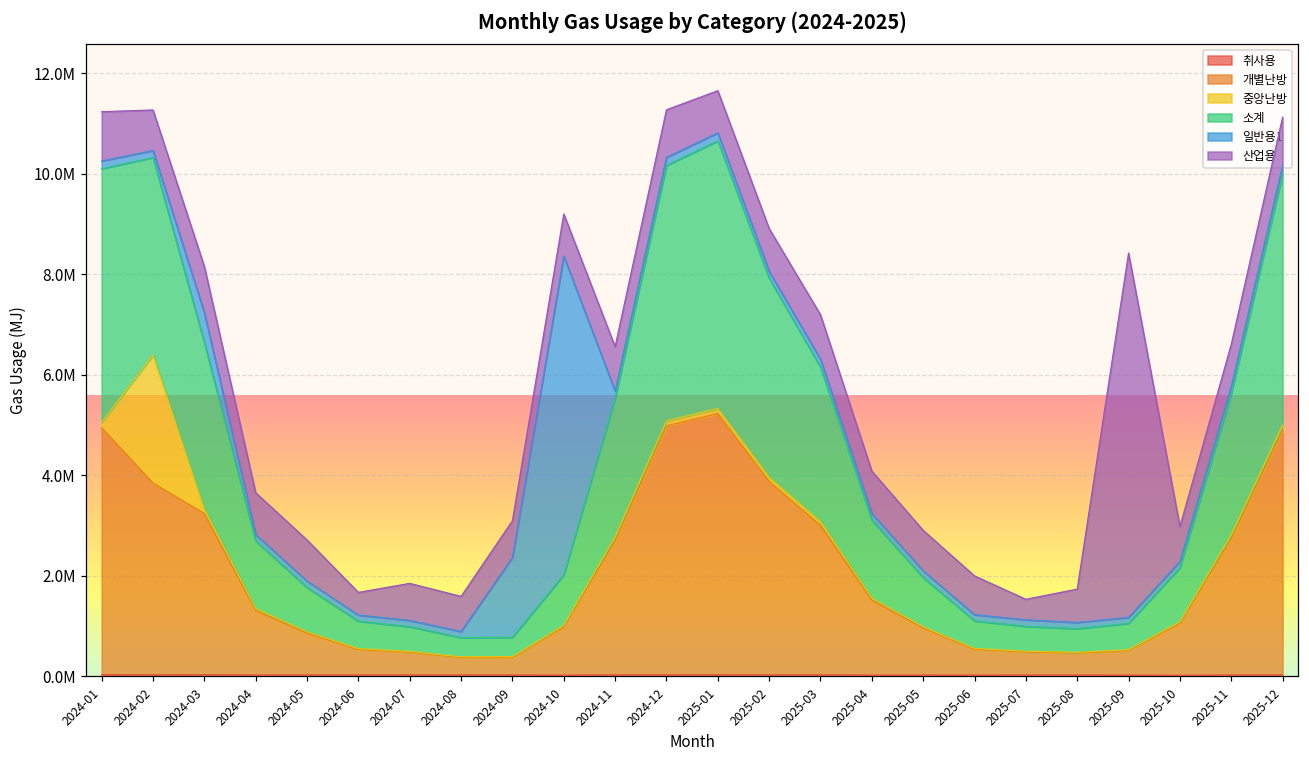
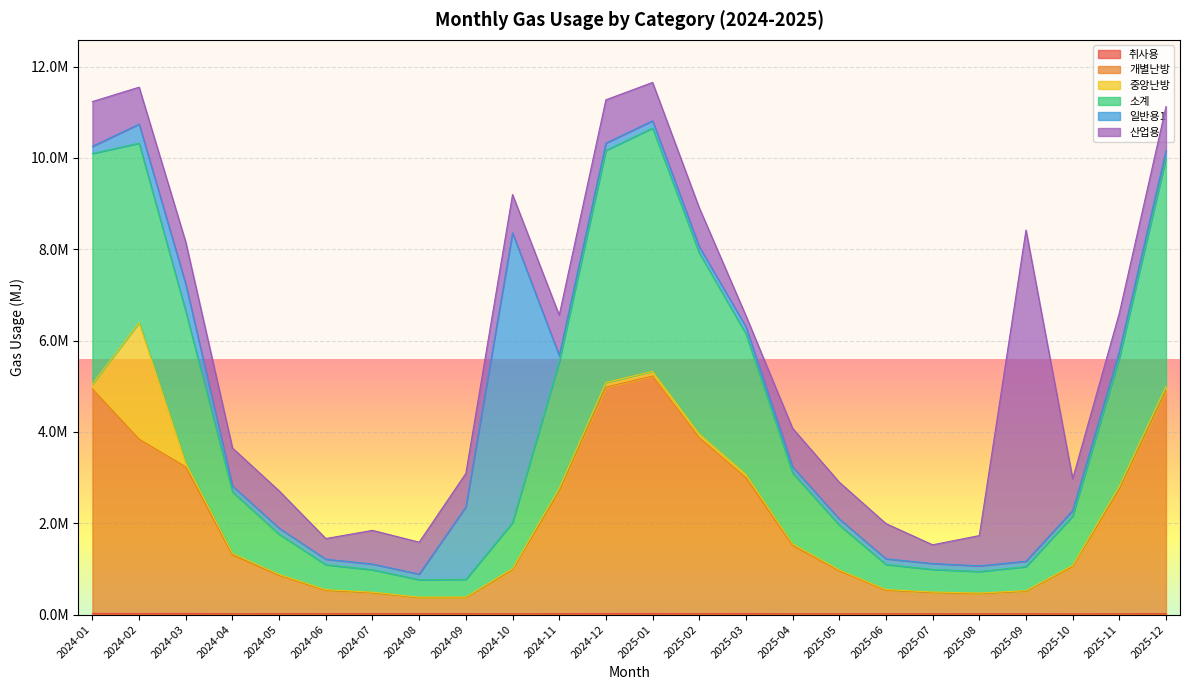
  {
    "중앙난방": {
      "2024-01": 100000,
      "2024-02": 2600000,
      "2024-03": 100000,
      "2024-11": 100000,
      "2024-12": 100000,
      "2025-01": 100000,
      "2025-02": 100000,
      "2025-03": 100000,
      "2025-11": 100000,
      "2025-12": 100000
    },
    "소계": {
      "2024-01": 5000000,
      "2024-02": 3900000,
      "2024-03": 3300000,
      "2024-04": 1300000,
      "2024-05": 900000,
      "2024-06": 500000,
      "2024-07": 500000,
      "2024-08": 400000,
      "2024-09": 400000,
      "2024-10": 1000000,
      "2024-11": 2800000,
      "2024-12": 5100000,
      "2025-01": 5300000,
      "2025-02": 4000000,
      "2025-03": 3100000,
      "2025-04": 1600000,
      "2025-05": 1000000,
      "2025-06": 500000,
      "2025-07": 500000,
      "2025-08": 500000,
      "2025-09": 500000,
      "2025-10": 1100000,
      "2025-11": 2800000,
      "2025-12": 5000000
    },
    "일반용1": {
      "2024-01": 200000,
-     "2024-02": 100000,
+     "2024-02": 400000,
      "2024-03": 600000,
      "2024-04": 100000,
      "2024-05": 100000,
      "2024-06": 100000,
      "2024-07": 100000,
      "2024-08": 100000,
      "2024-09": 1600000,
      "2024-10": 6300000,
      "2024-11": 100000,
      "2024-12": 200000,
      "2025-01": 200000,
      "2025-02": 100000,
      "2025-03": 200000,
      "2025-04": 100000,
      "2025-05": 100000,
      "2025-06": 100000,
      "2025-07": 100000,
      "2025-08": 100000,
      "2025-09": 100000,
      "2025-10": 100000,
      "2025-11": 100000,
      "2025-12": 200000
    },
    "산업용": {
      "2024-01": 1000000,
      "2024-02": 800000,
      "2024-03": 900000,
      "2024-04": 800000,
      "2024-05": 800000,
      "2024-06": 500000,
      "2024-07": 700000,
      "2024-08": 700000,
      "2024-09": 700000,
      "2024-10": 800000,
      "2024-11": 900000,
      "2024-12": 900000,
      "2025-01": 800000,
      "2025-02": 900000,
-     "2025-03": 900000,
+     "2025-03": 200000,
      "2025-04": 800000,
      "2025-05": 800000,
      "2025-06": 800000,
      "2025-07": 400000,
      "2025-08": 700000,
      "2025-09": 7300000,
      "2025-10": 700000,
      "2025-11": 800000
    }
  }
